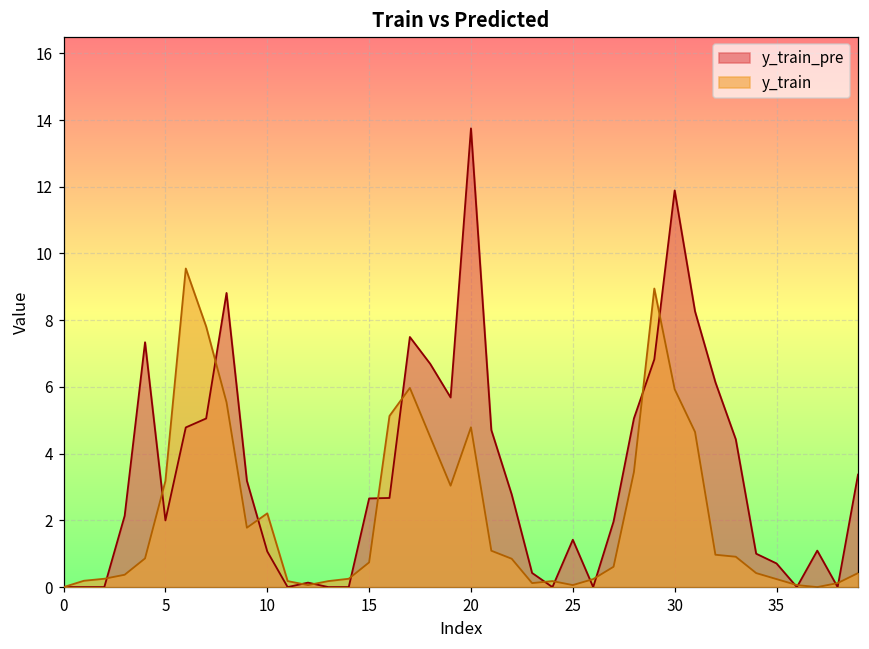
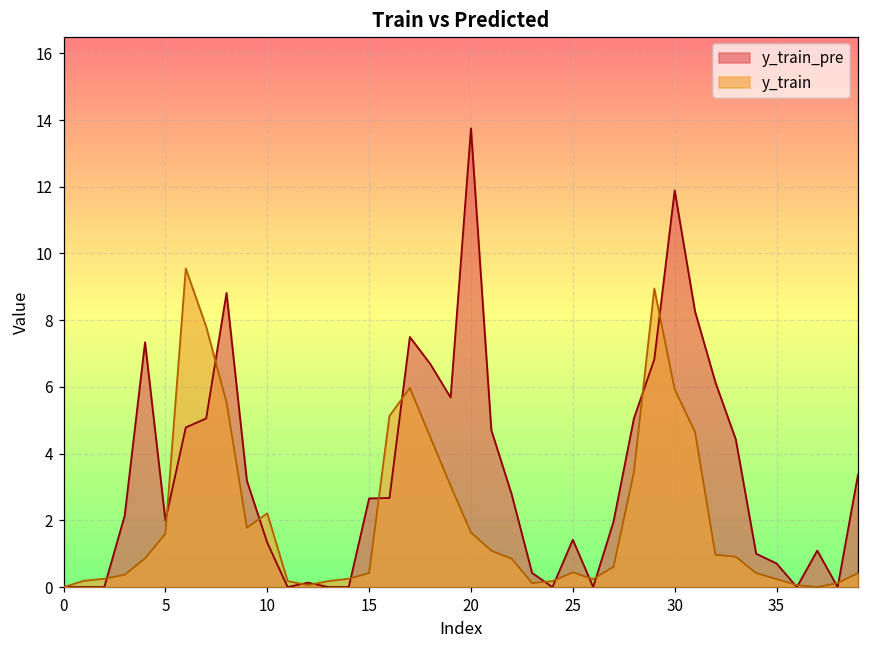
  {
    "y_train_pre": {
      "5": 2.0,
-     "10": 1.1,
+     "10": 1.3,
      "15": 2.7,
      "20": 13.7,
      "25": 1.4,
      "30": 11.9,
      "35": 0.7
    },
    "y_train": {
-     "5": 3.2,
+     "5": 1.6,
      "10": 2.2,
-     "15": 0.7,
-     "20": 4.8,
-     "25": 0.1,
+     "15": 0.4,
+     "20": 1.6,
+     "25": 0.4,
      "30": 5.9,
      "35": 0.2
    }
  }
